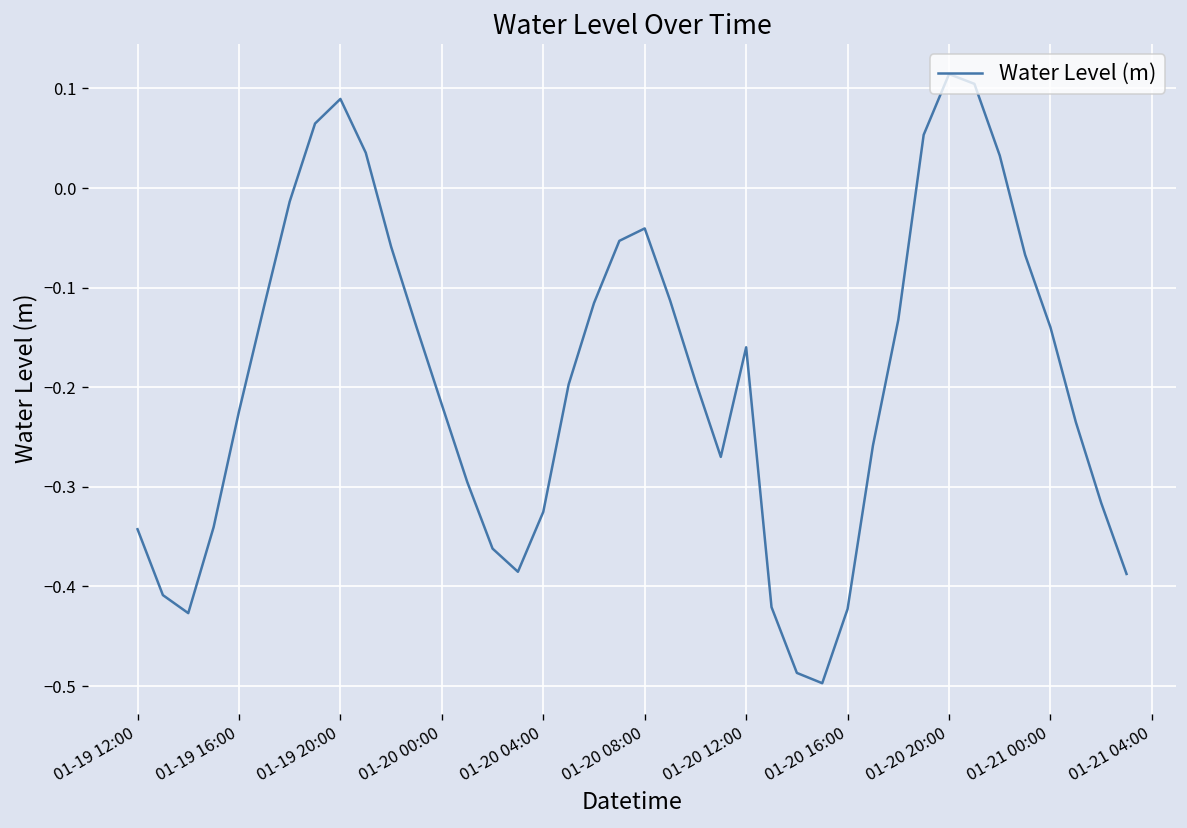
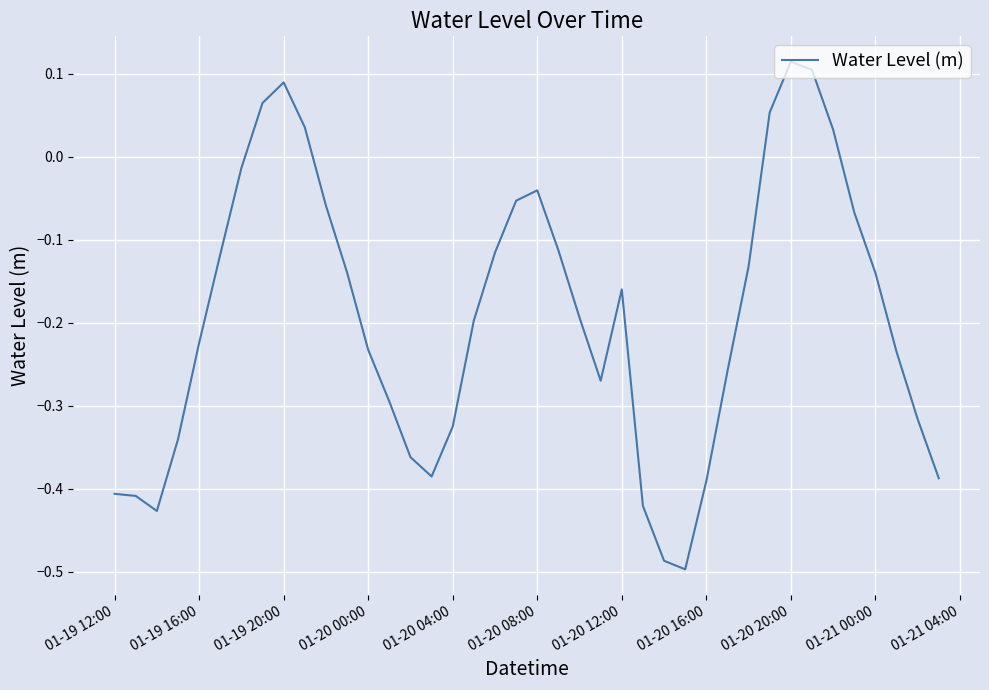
  {
-   "01-19 12:00": -0.34,
+   "01-19 12:00": -0.41,
    "01-19 16:00": -0.22,
    "01-19 20:00": 0.09,
-   "01-20 00:00": -0.22,
+   "01-20 00:00": -0.23,
    "01-20 04:00": -0.33,
    "01-20 08:00": -0.04,
    "01-20 12:00": -0.16,
-   "01-20 16:00": -0.42,
+   "01-20 16:00": -0.39,
    "01-21 00:00": -0.14
  }
